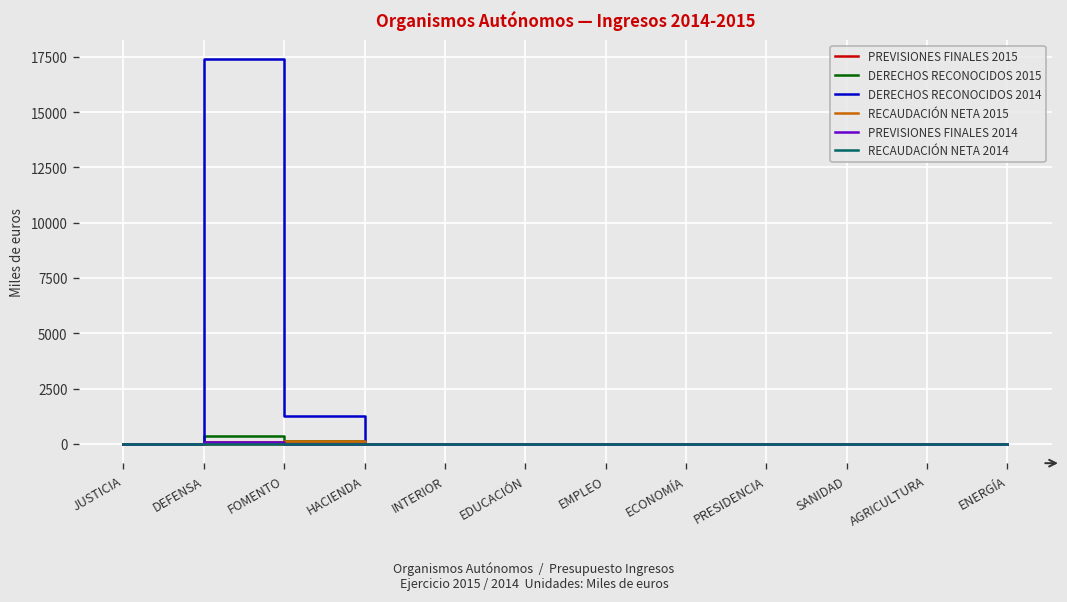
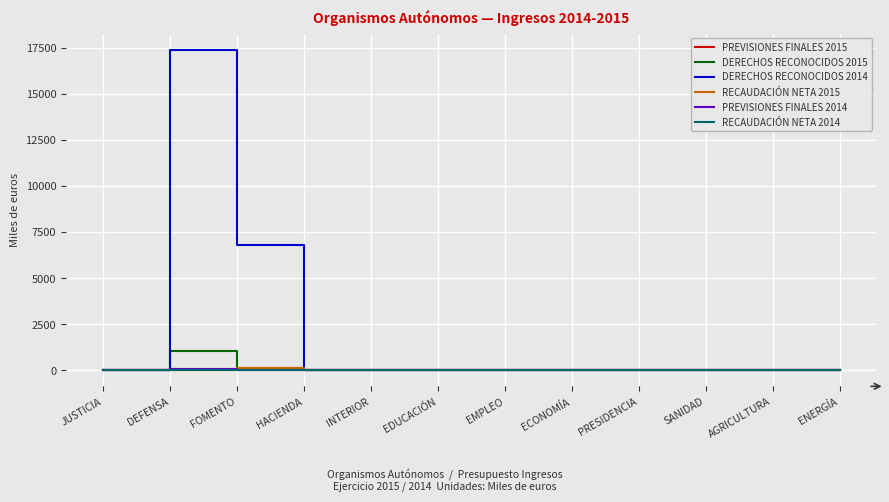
  {
    "DERECHOS RECONOCIDOS 2015": {
-     "DEFENSA": 400
+     "DEFENSA": 1100
    },
    "DERECHOS RECONOCIDOS 2014": {
      "DEFENSA": 17400,
-     "FOMENTO": 1200
+     "FOMENTO": 6800
    }
  }
